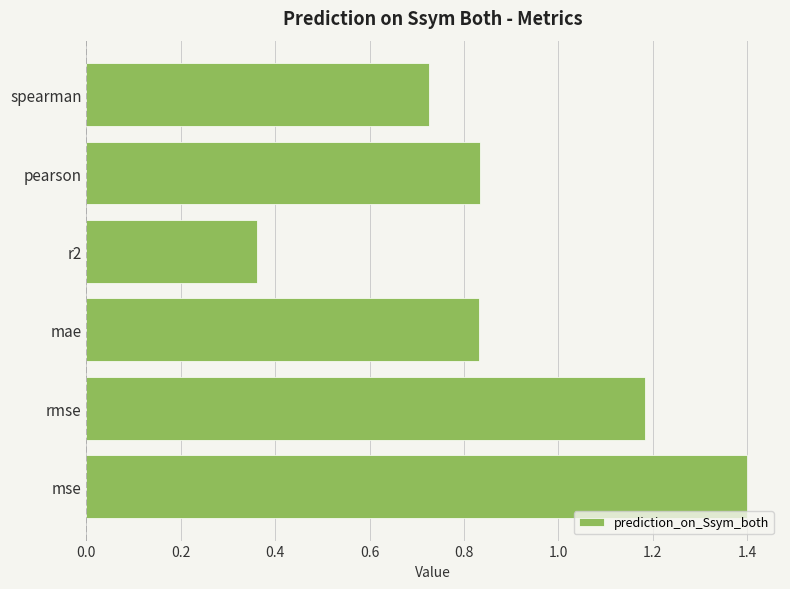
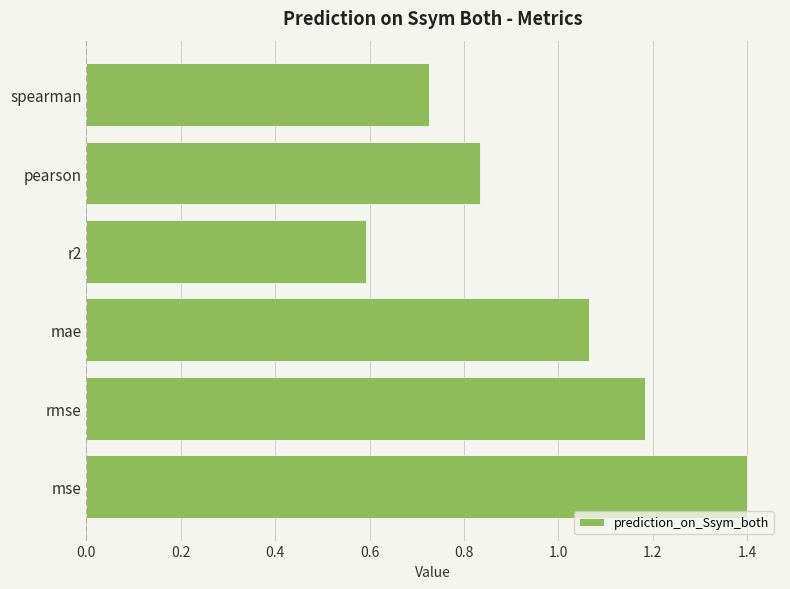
  {
    "spearman": 0.73,
    "pearson": 0.83,
-   "r2": 0.36,
-   "mae": 0.83,
+   "r2": 0.59,
+   "mae": 1.06,
    "rmse": 1.18,
    "mse": 1.40
  }
